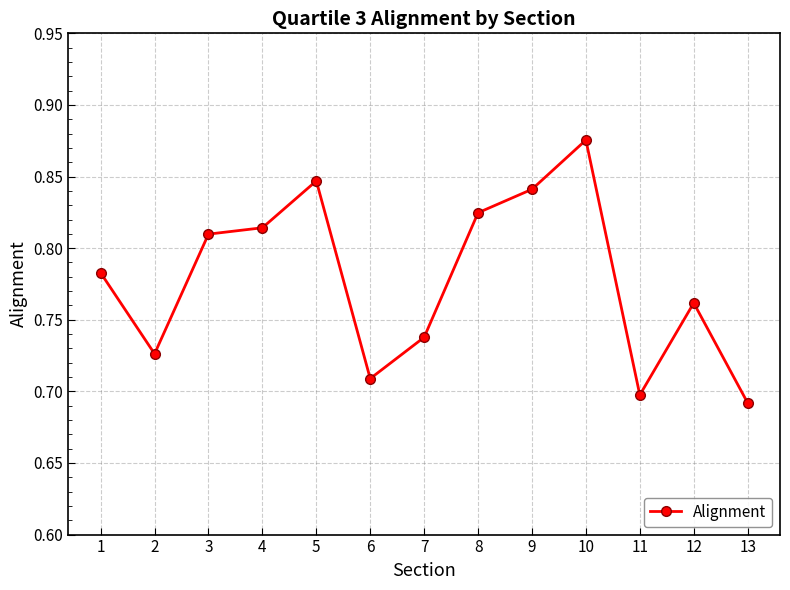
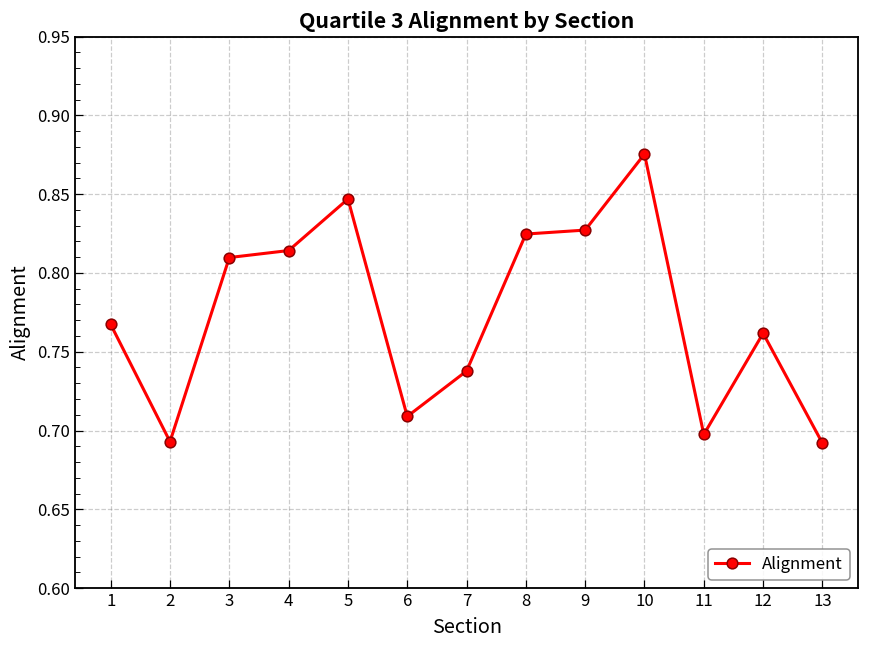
  {
-   "1": 0.783,
-   "2": 0.726,
+   "1": 0.767,
+   "2": 0.693,
    "3": 0.810,
    "4": 0.814,
    "5": 0.847,
    "6": 0.709,
    "7": 0.738,
    "8": 0.825,
-   "9": 0.841,
+   "9": 0.827,
    "10": 0.875,
    "11": 0.697,
    "12": 0.762,
    "13": 0.692
  }
